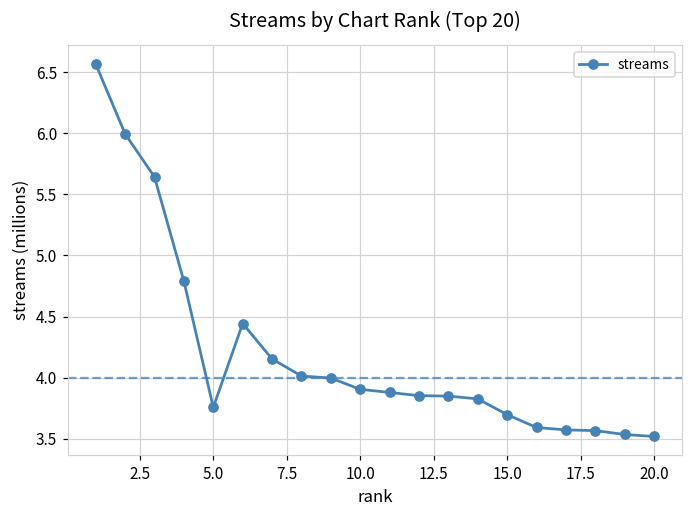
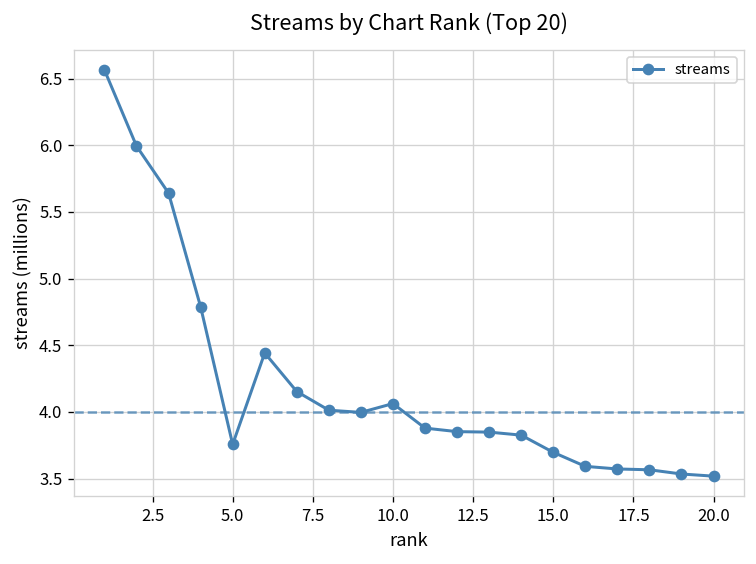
  {
    "5.0": 3.76,
-   "10.0": 3.90,
+   "10.0": 4.06,
    "15.0": 3.70,
    "20.0": 3.52
  }
